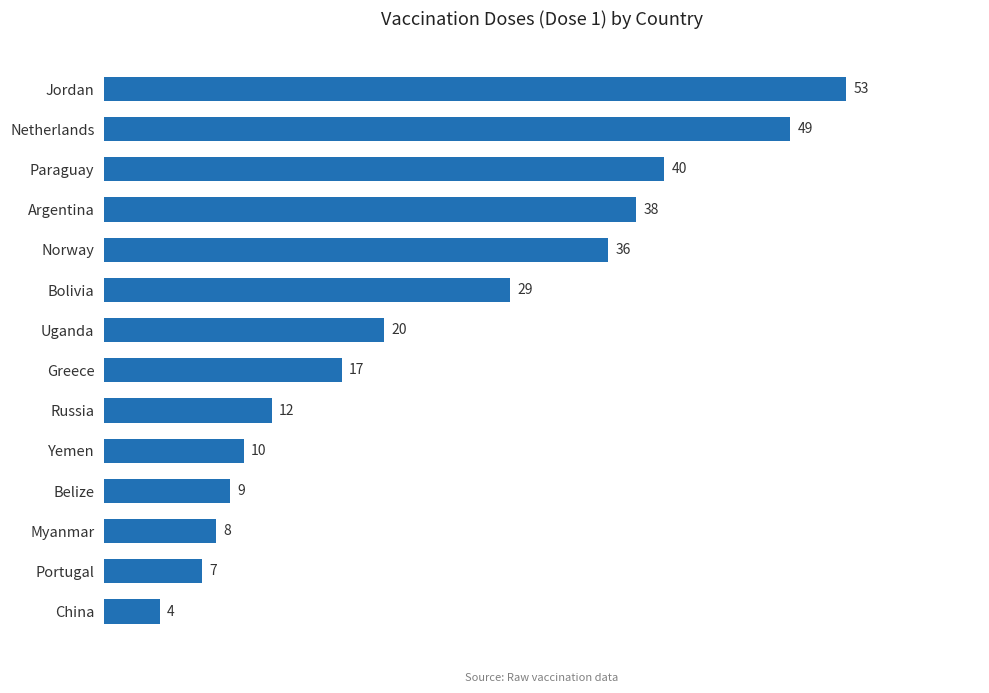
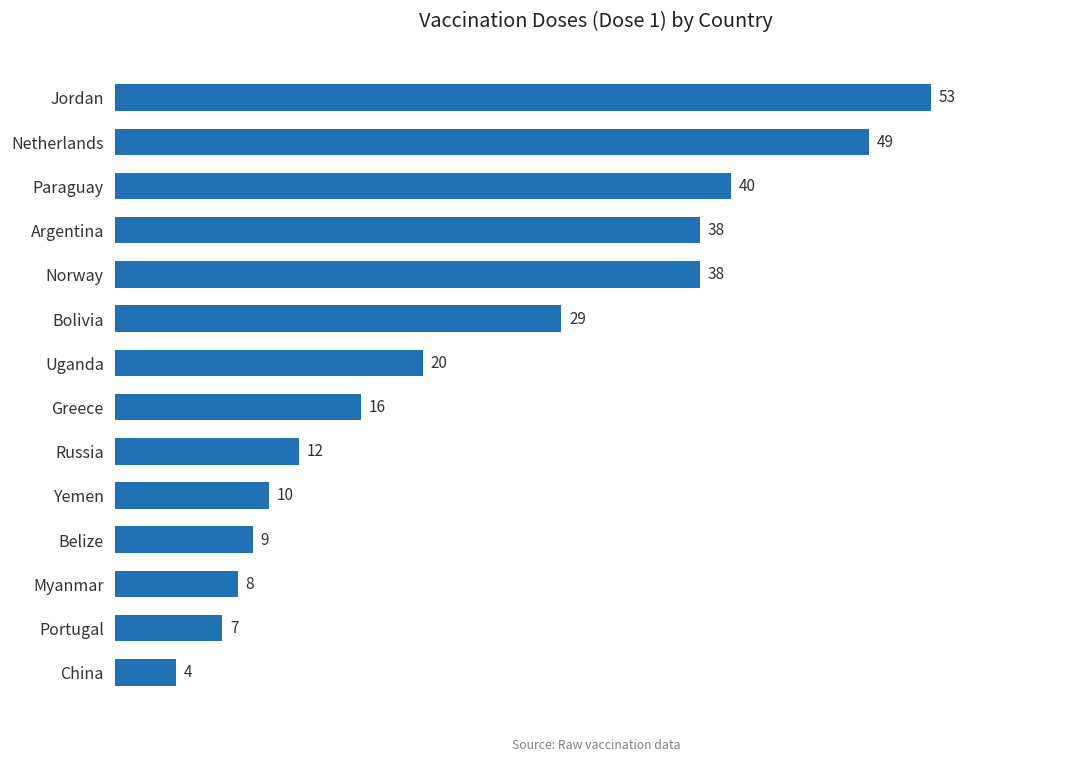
  {
    "Jordan": 53,
    "Netherlands": 49,
    "Paraguay": 40,
    "Argentina": 38,
-   "Norway": 36,
+   "Norway": 38,
    "Bolivia": 29,
    "Uganda": 20,
-   "Greece": 17,
+   "Greece": 16,
    "Russia": 12,
    "Yemen": 10,
    "Belize": 9,
    "Myanmar": 8,
    "Portugal": 7,
    "China": 4
  }
